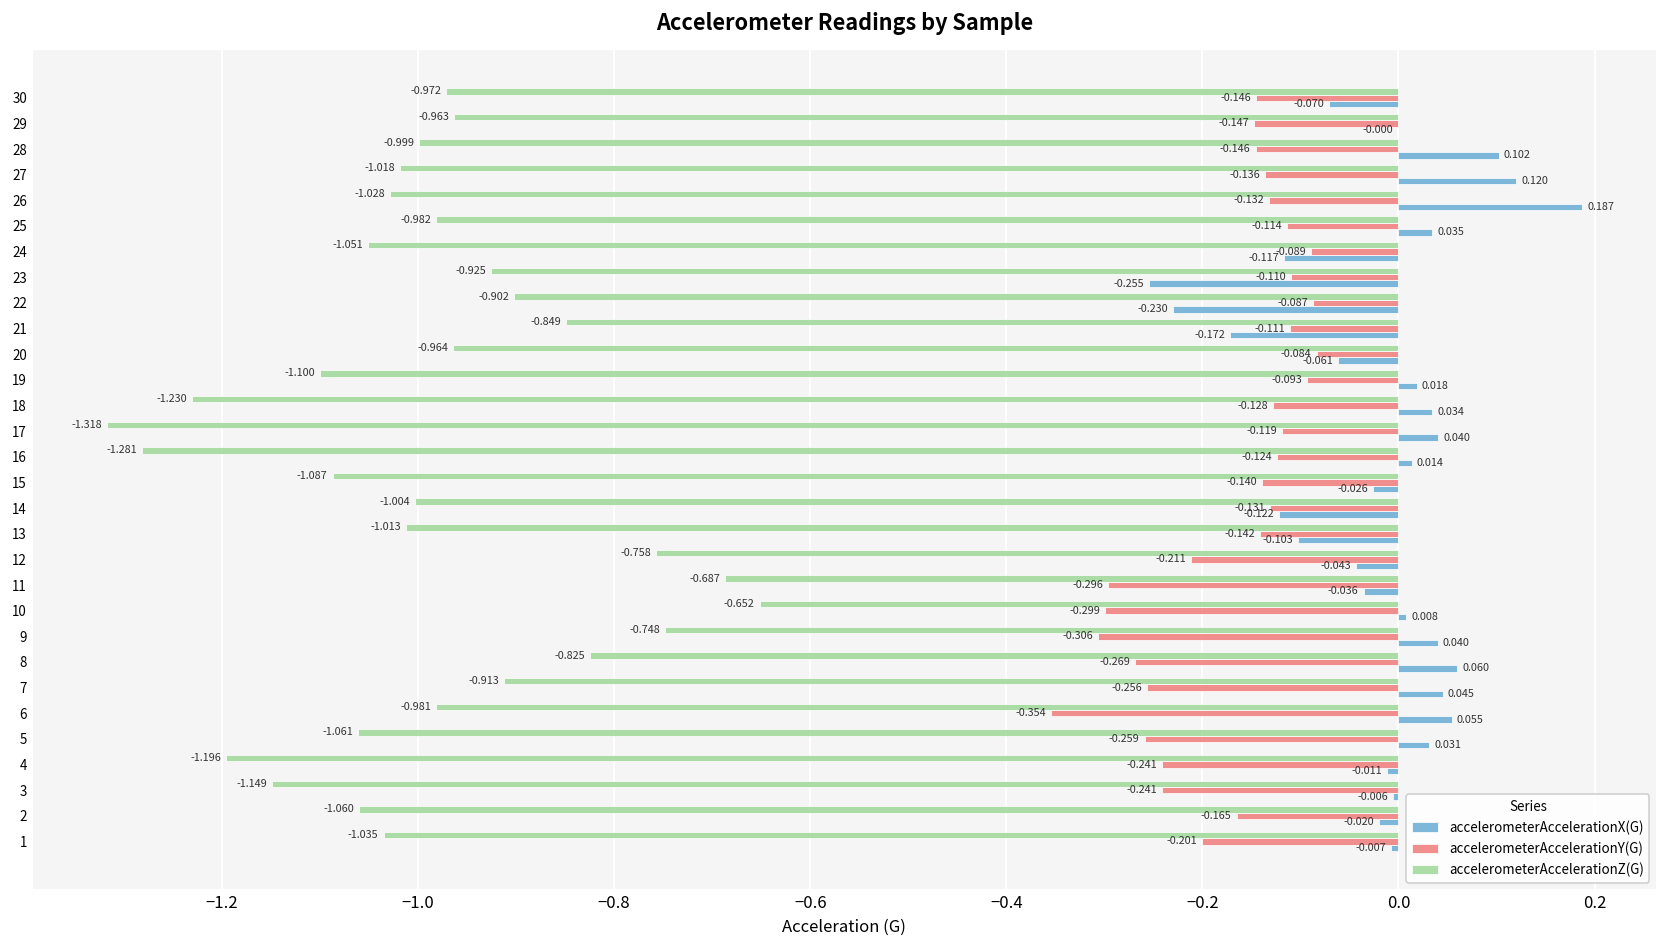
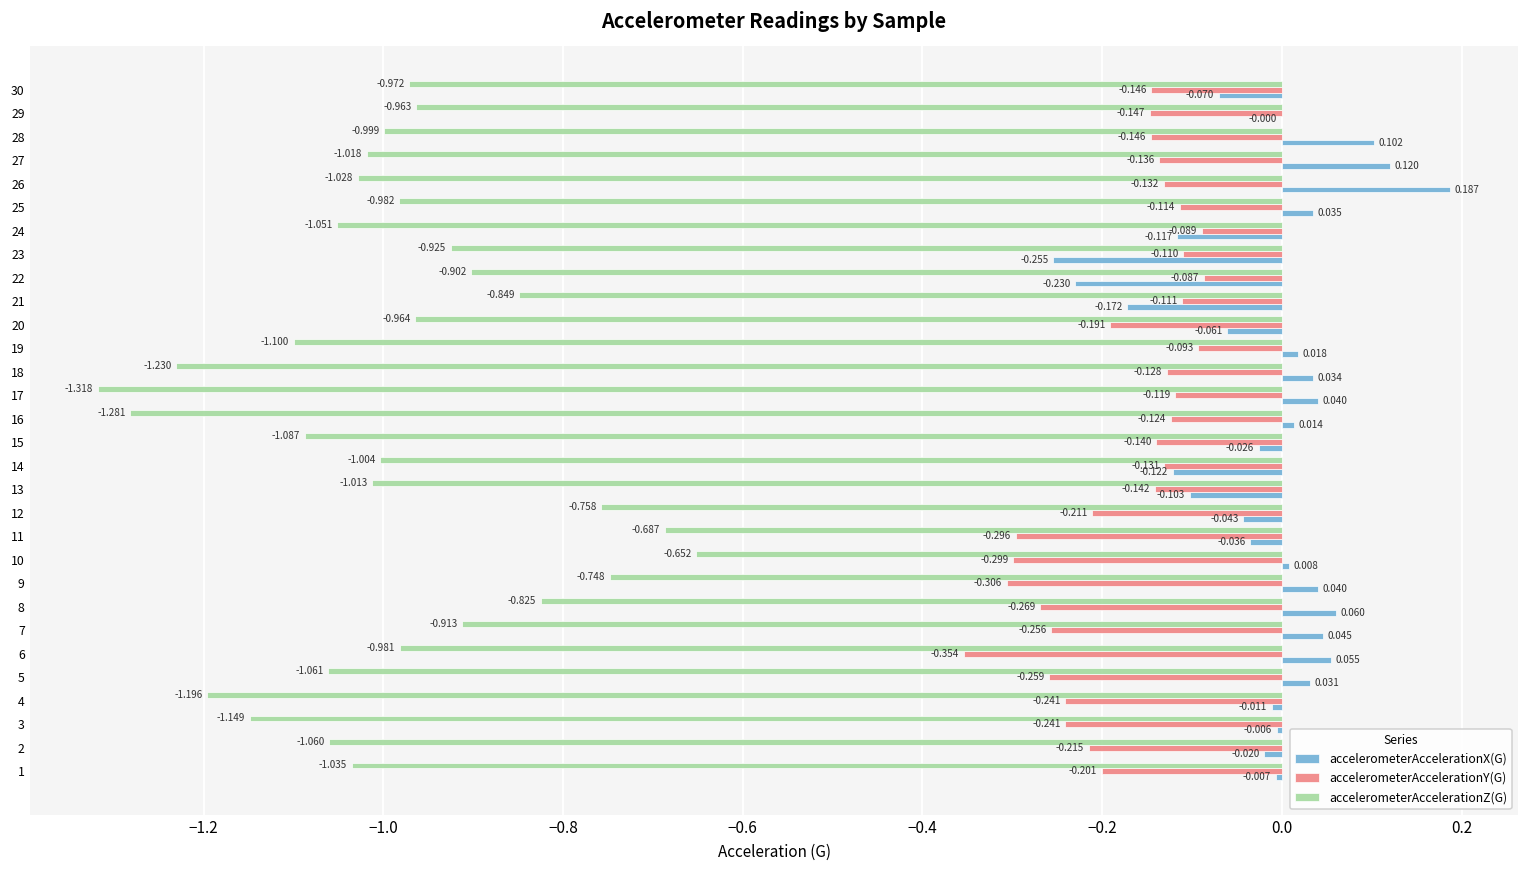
  {
    "accelerometerAccelerationX(G)": {
      "30": -0.070,
      "29": -0.000,
      "28": 0.102,
      "27": 0.120,
      "26": 0.187,
      "25": 0.035,
      "24": -0.117,
      "23": -0.255,
      "22": -0.230,
      "21": -0.172,
      "20": -0.061,
      "19": 0.018,
      "18": 0.034,
      "17": 0.040,
      "16": 0.014,
      "15": -0.026,
      "13": -0.103,
      "12": -0.043,
      "11": -0.036,
      "10": 0.008,
      "9": 0.040,
      "8": 0.060,
      "7": 0.045,
      "6": 0.055,
      "5": 0.031,
      "4": -0.011,
      "3": -0.006,
      "2": -0.020,
      "1": -0.007
    },
    "accelerometerAccelerationY(G)": {
      "30": -0.146,
      "29": -0.147,
      "28": -0.146,
      "27": -0.136,
      "26": -0.132,
      "25": -0.114,
      "24": -0.089,
      "23": -0.110,
      "22": -0.087,
      "21": -0.111,
-     "20": -0.084,
+     "20": -0.191,
      "19": -0.093,
      "18": -0.128,
      "17": -0.119,
      "16": -0.124,
      "15": -0.140,
      "13": -0.142,
      "12": -0.211,
      "11": -0.296,
      "10": -0.299,
      "9": -0.306,
      "8": -0.269,
      "7": -0.256,
      "6": -0.354,
      "5": -0.259,
      "4": -0.241,
      "3": -0.241,
-     "2": -0.165,
+     "2": -0.215,
      "1": -0.201
    },
    "accelerometerAccelerationZ(G)": {
      "30": -0.972,
      "29": -0.963,
      "28": -0.999,
      "27": -1.018,
      "26": -1.028,
      "25": -0.982,
      "24": -1.051,
      "23": -0.925,
      "22": -0.902,
      "21": -0.849,
      "20": -0.964,
      "19": -1.100,
      "18": -1.230,
      "17": -1.318,
      "16": -1.281,
      "15": -1.087,
      "14": -1.004,
      "13": -1.013,
      "12": -0.758,
      "11": -0.687,
      "10": -0.652,
      "9": -0.748,
      "8": -0.825,
      "7": -0.913,
      "6": -0.981,
      "5": -1.061,
      "4": -1.196,
      "3": -1.149,
      "2": -1.060,
      "1": -1.035
    }
  }
